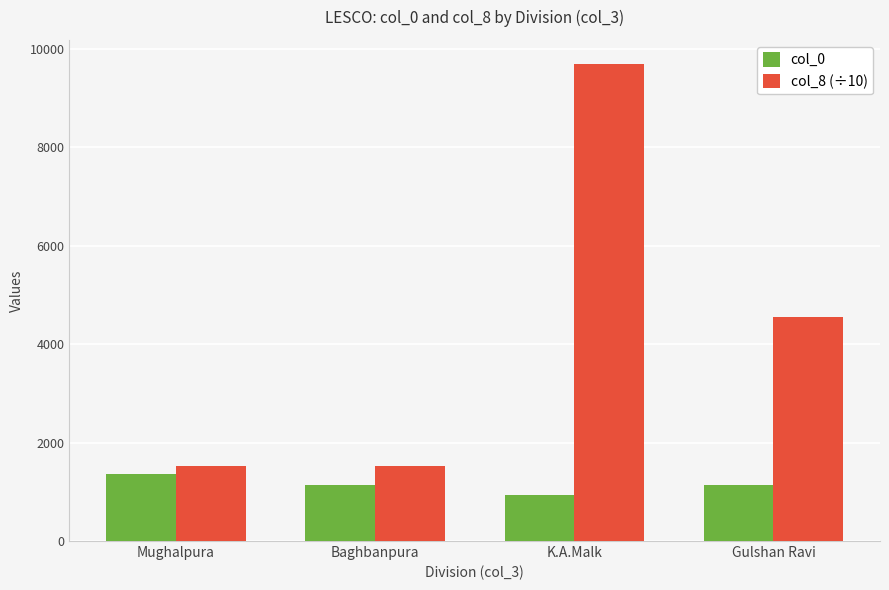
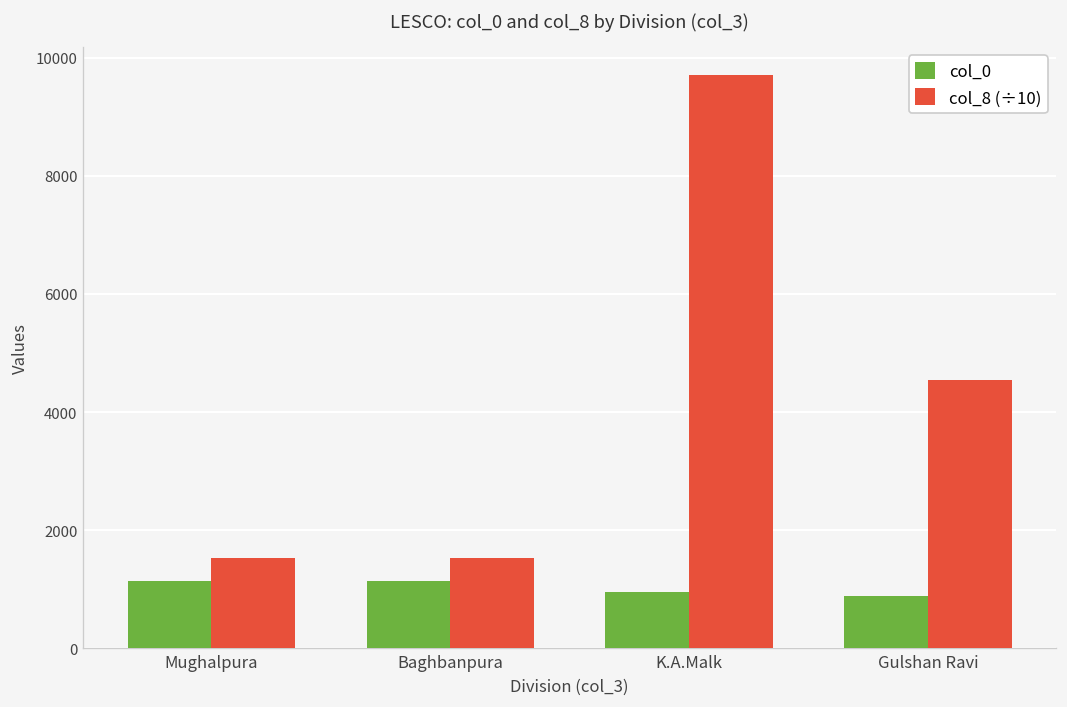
  {
    "col_0": {
-     "Mughalpura": 1400,
+     "Mughalpura": 1100,
      "Baghbanpura": 1100,
      "K.A.Malk": 900,
-     "Gulshan Ravi": 1100
+     "Gulshan Ravi": 900
    },
    "col_8 (÷10)": {
      "Mughalpura": 1500,
      "Baghbanpura": 1500,
      "K.A.Malk": 9700,
      "Gulshan Ravi": 4600
    }
  }
